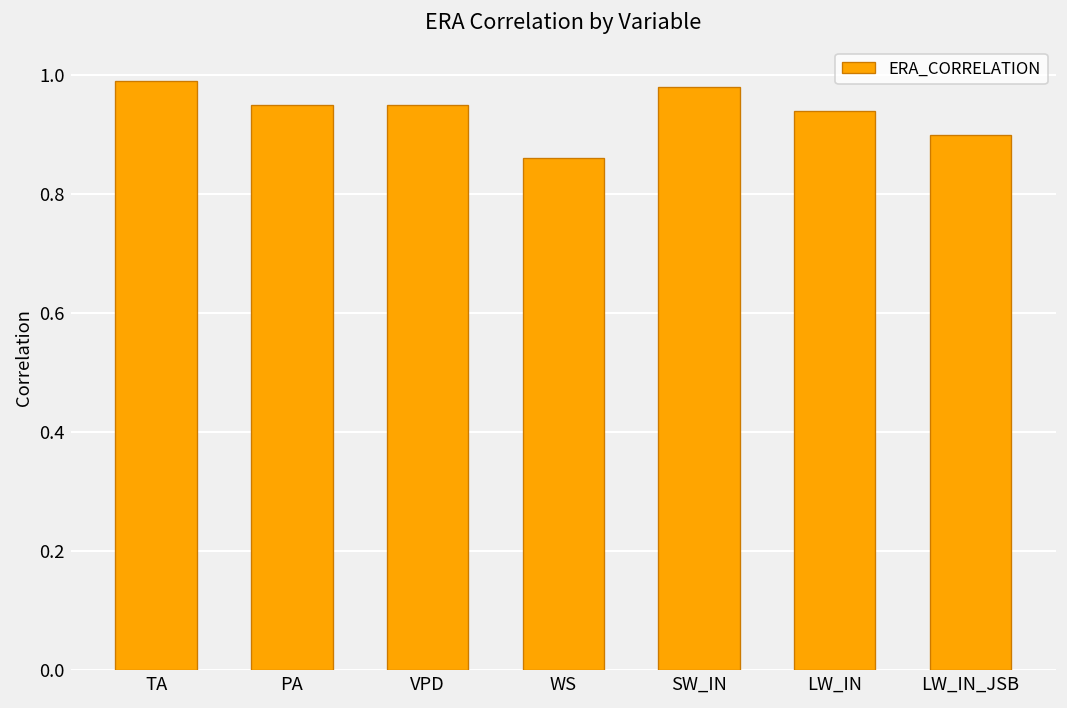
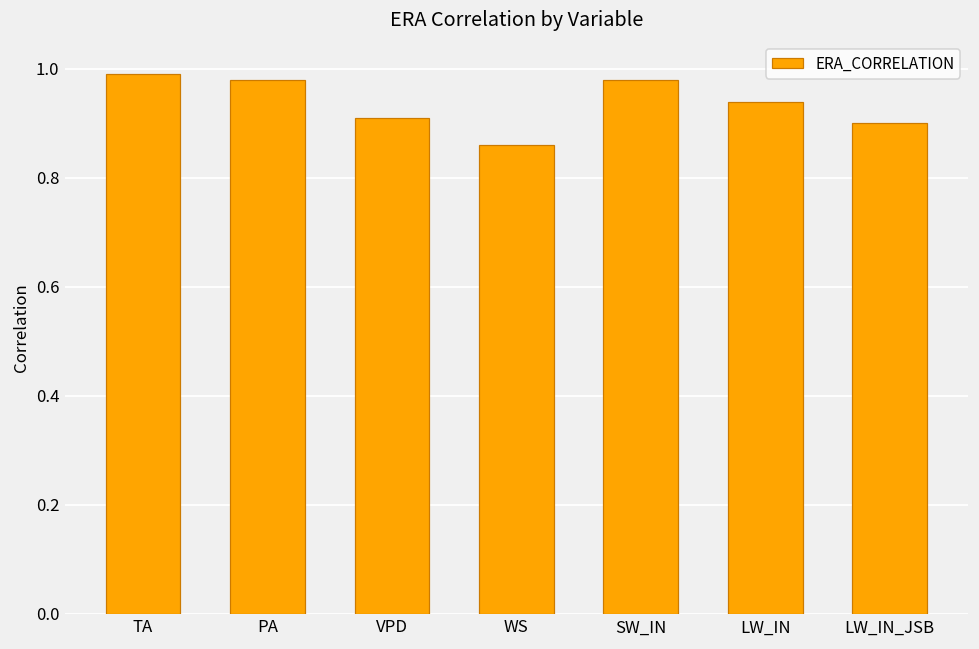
  {
    "TA": 0.99,
-   "PA": 0.95,
-   "VPD": 0.95,
+   "PA": 0.98,
+   "VPD": 0.91,
    "WS": 0.86,
    "SW_IN": 0.98,
    "LW_IN": 0.94,
    "LW_IN_JSB": 0.90
  }
